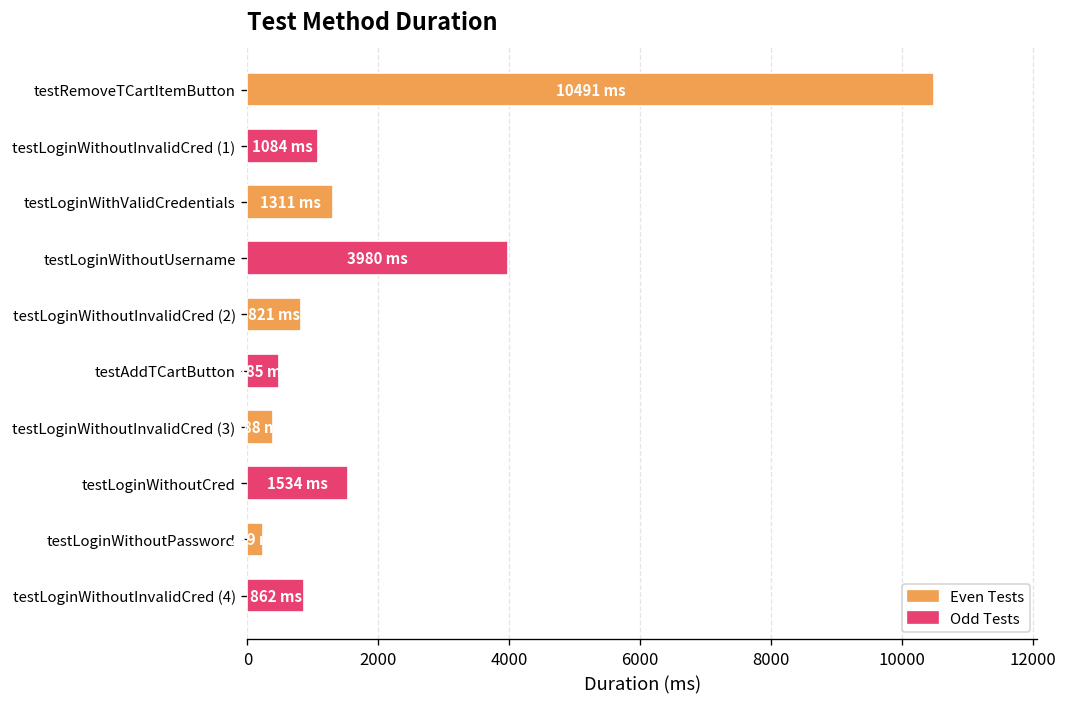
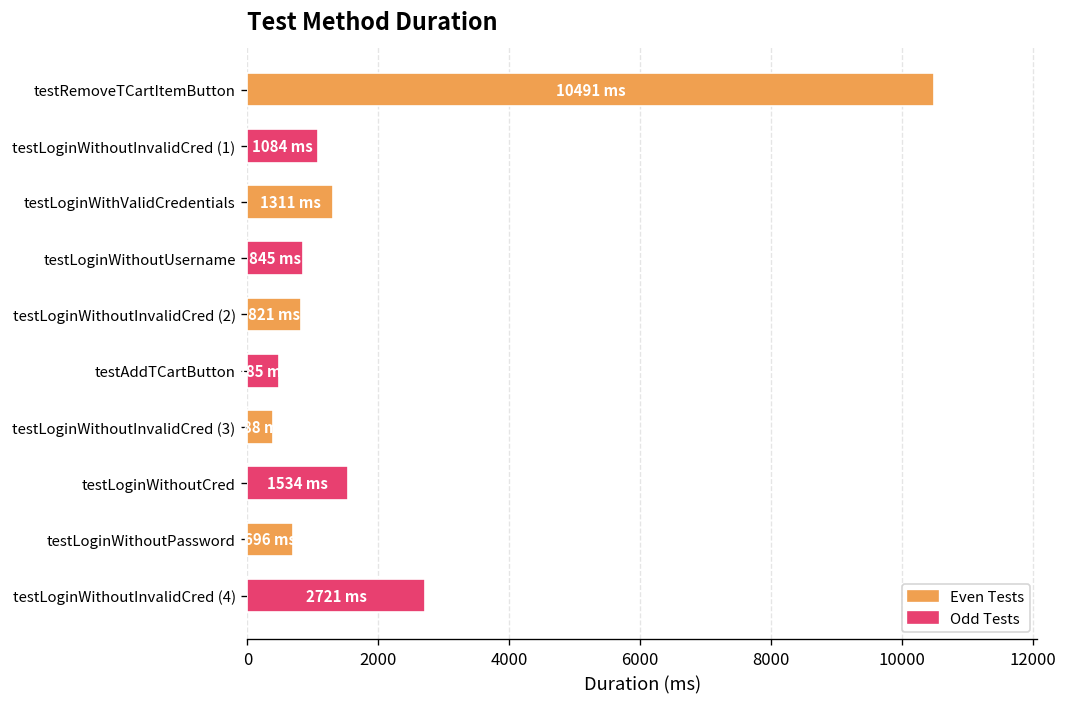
  {
    "testRemoveTCartItemButton": 10491,
    "testLoginWithoutInvalidCred (1)": 1084,
    "testLoginWithValidCredentials": 1311,
-   "testLoginWithoutUsername": 3980,
+   "testLoginWithoutUsername": 845,
    "testLoginWithoutInvalidCred (2)": 821,
    "testAddTCartButton": 485,
    "testLoginWithoutCred": 1534,
-   "testLoginWithoutPassword": 200,
-   "testLoginWithoutInvalidCred (4)": 862
+   "testLoginWithoutPassword": 700,
+   "testLoginWithoutInvalidCred (4)": 2721
  }
